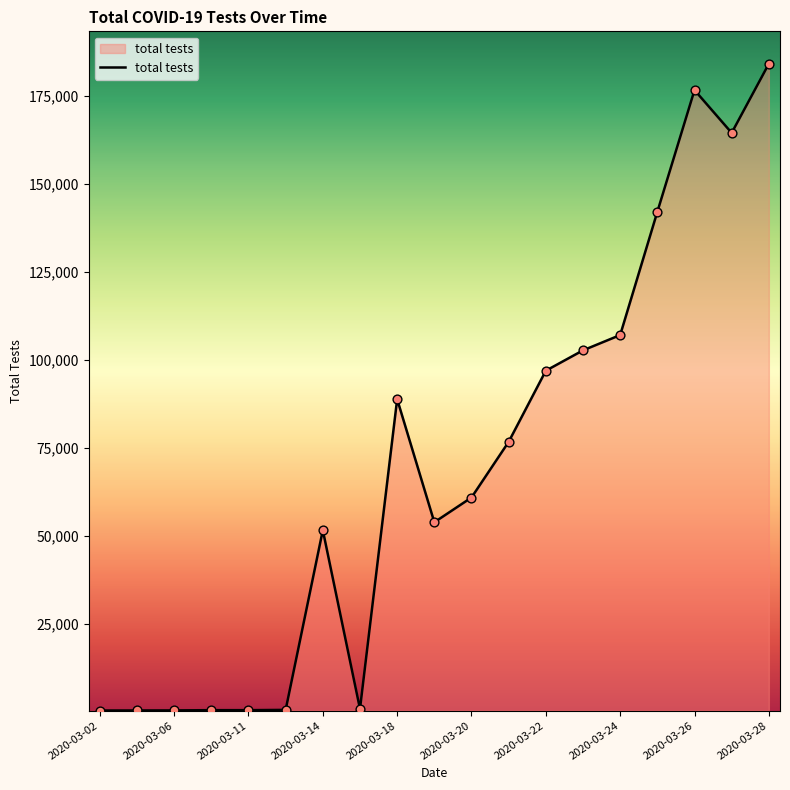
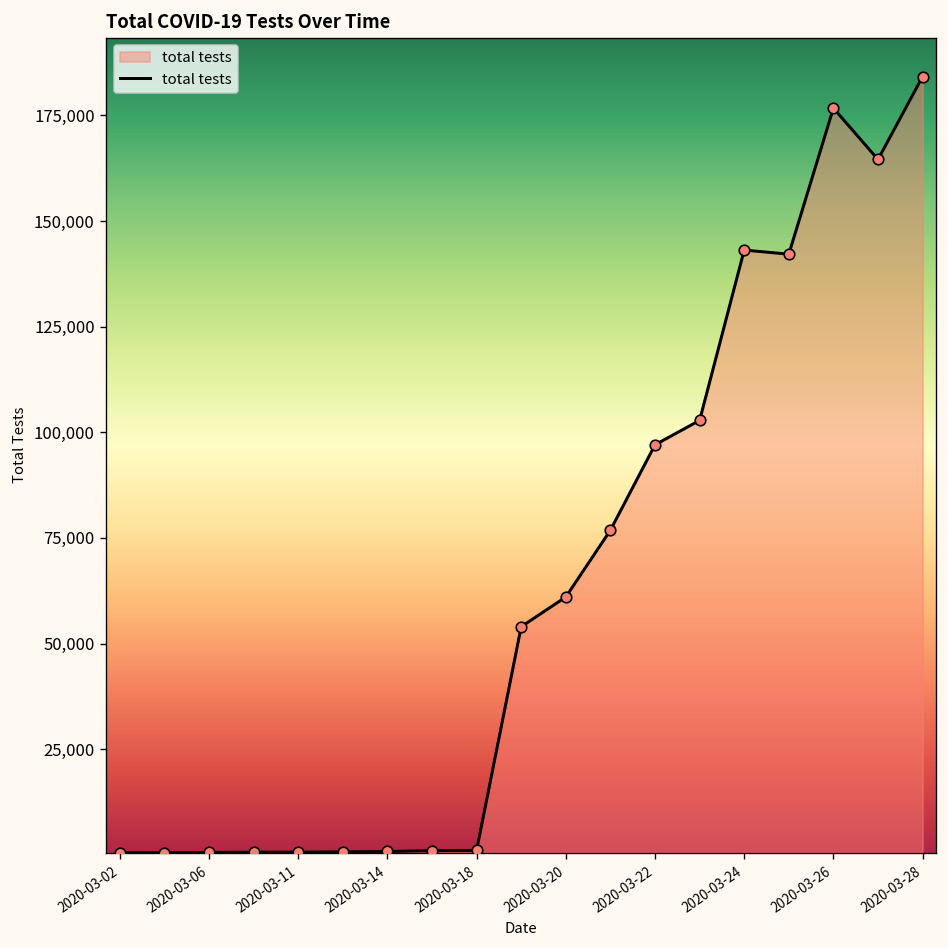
  {
    "2020-03-02": "1,000",
    "2020-03-06": "1,000",
    "2020-03-11": "1,000",
-   "2020-03-14": "52,000",
-   "2020-03-18": "89,000",
+   "2020-03-14": "1,000",
+   "2020-03-18": "1,000",
    "2020-03-20": "61,000",
    "2020-03-22": "97,000",
-   "2020-03-24": "107,000",
+   "2020-03-24": "143,000",
    "2020-03-26": "177,000",
    "2020-03-28": "184,000"
  }
